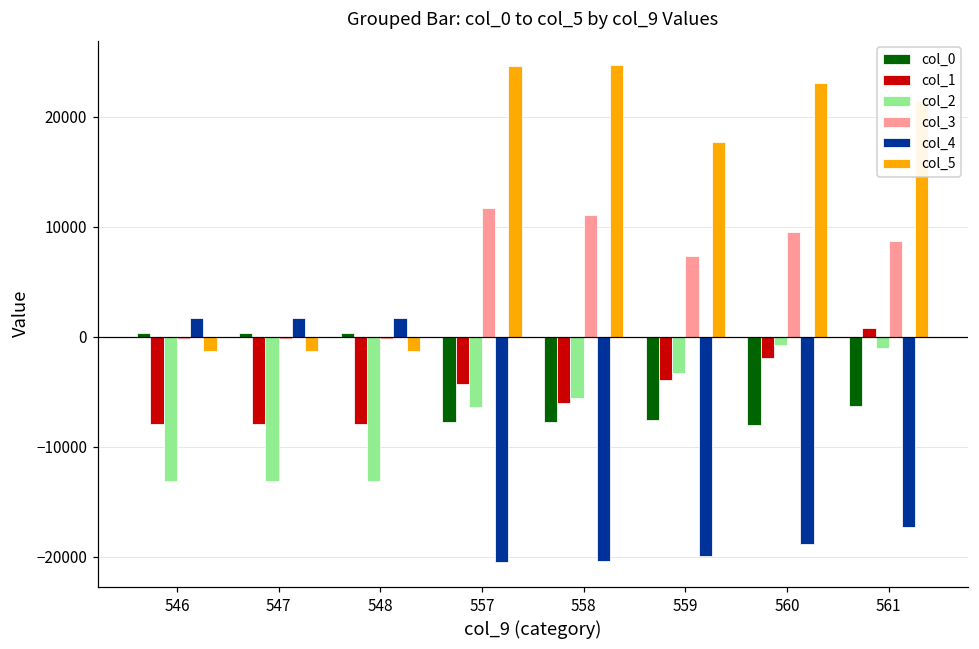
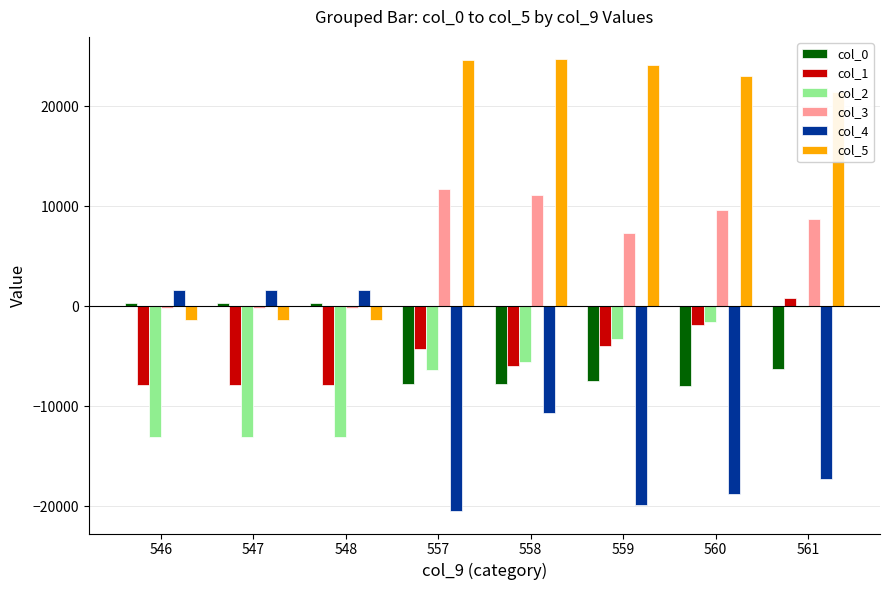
  {
    "col_0": {
      "546": 300,
      "547": 300,
      "548": 300,
      "557": -7800,
      "558": -7700,
      "559": -7500,
      "560": -8000,
      "561": -6300
    },
    "col_1": {
      "546": -7900,
      "547": -7900,
      "548": -7900,
      "557": -4300,
      "558": -6000,
      "559": -3900,
      "560": -1900,
      "561": 800
    },
    "col_2": {
      "546": -13100,
      "547": -13100,
      "548": -13100,
      "557": -6400,
      "558": -5600,
      "559": -3300,
-     "560": -800,
-     "561": -1000
+     "560": -1600,
+     "561": -100
    },
    "col_3": {
      "557": 11700,
      "558": 11100,
      "559": 7300,
      "560": 9600,
      "561": 8700
    },
    "col_4": {
      "546": 1700,
      "547": 1700,
      "548": 1700,
      "557": -20500,
-     "558": -20400,
+     "558": -10700,
      "559": -19900,
      "560": -18800,
      "561": -17300
    },
    "col_5": {
      "546": -1300,
      "547": -1300,
      "548": -1300,
      "557": 24600,
      "558": 24700,
-     "559": 17700,
+     "559": 24100,
      "560": 23100
    }
  }
